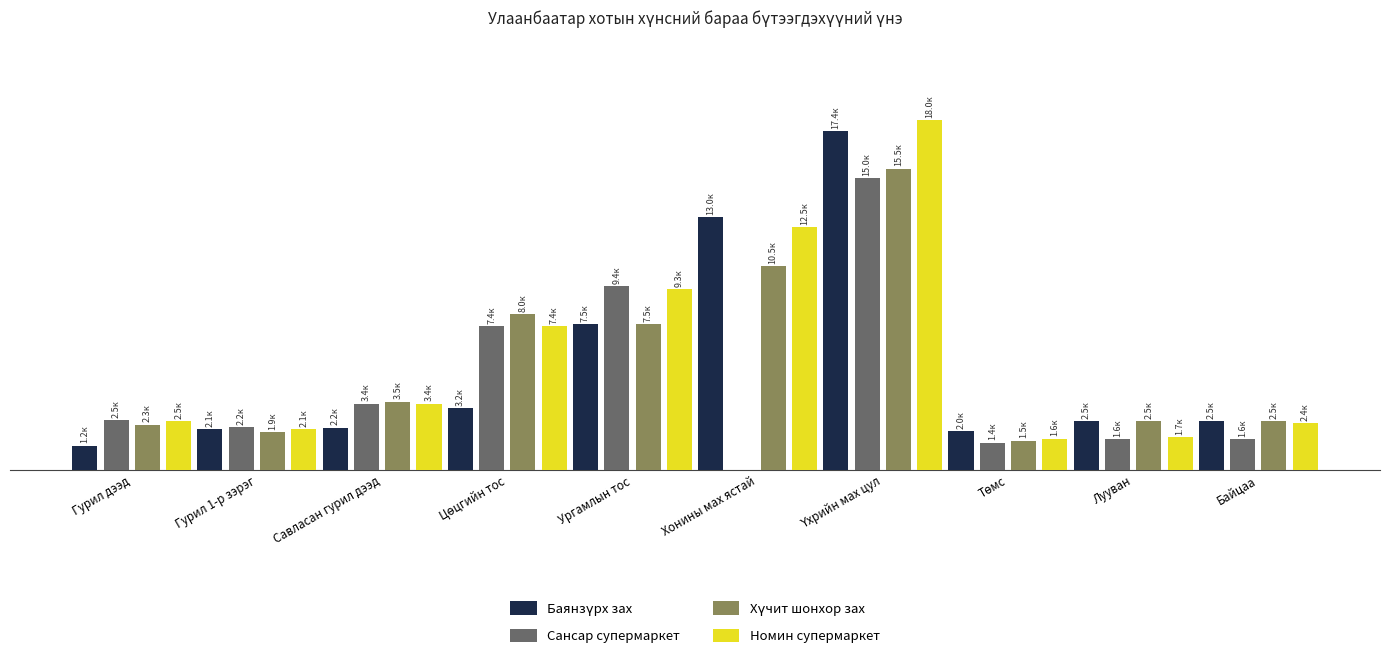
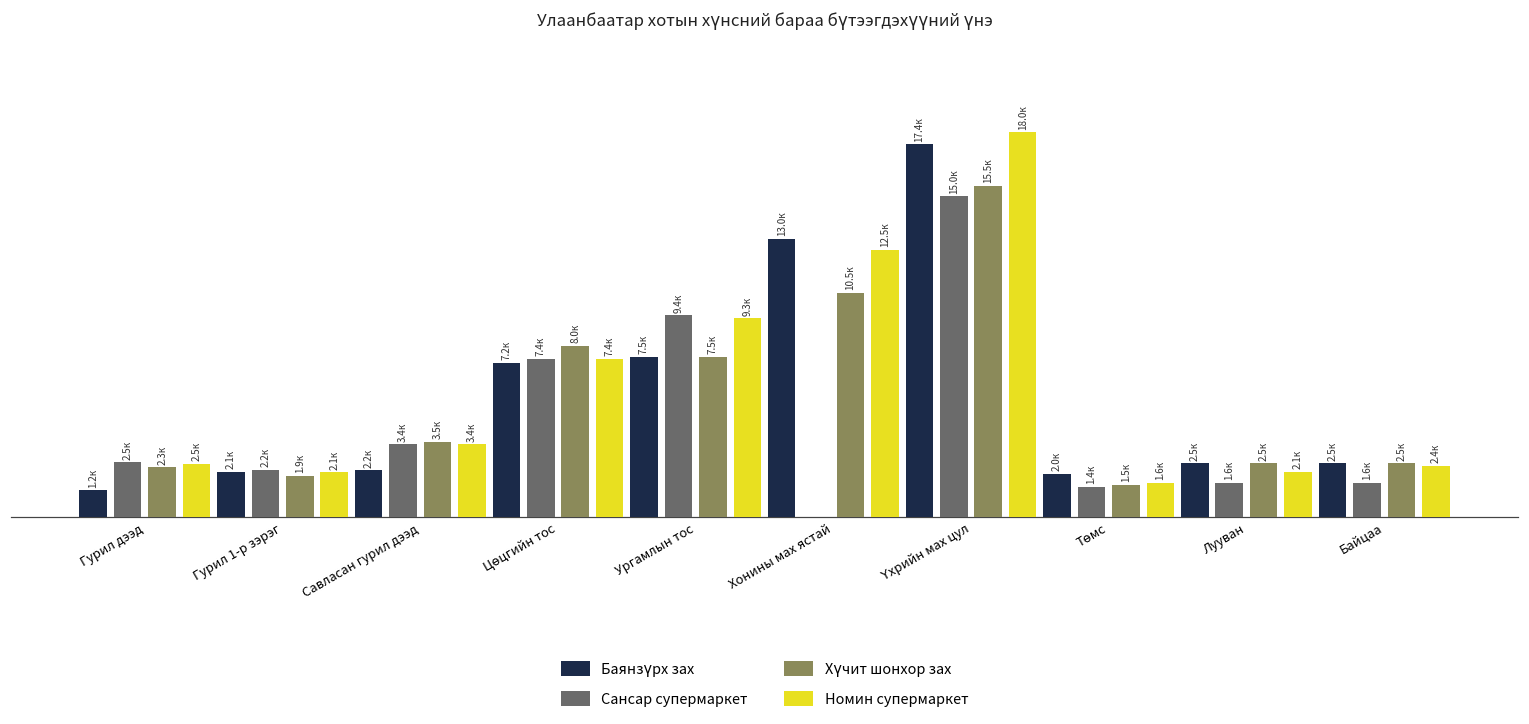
  {
    "Баянзүрх зах": {
-     "Цөцгийн тос": "3.2к"
+     "Цөцгийн тос": "7.2к"
    },
    "Номин супермаркет": {
-     "Лууван": "1.7к"
+     "Лууван": "2.1к"
    }
  }
